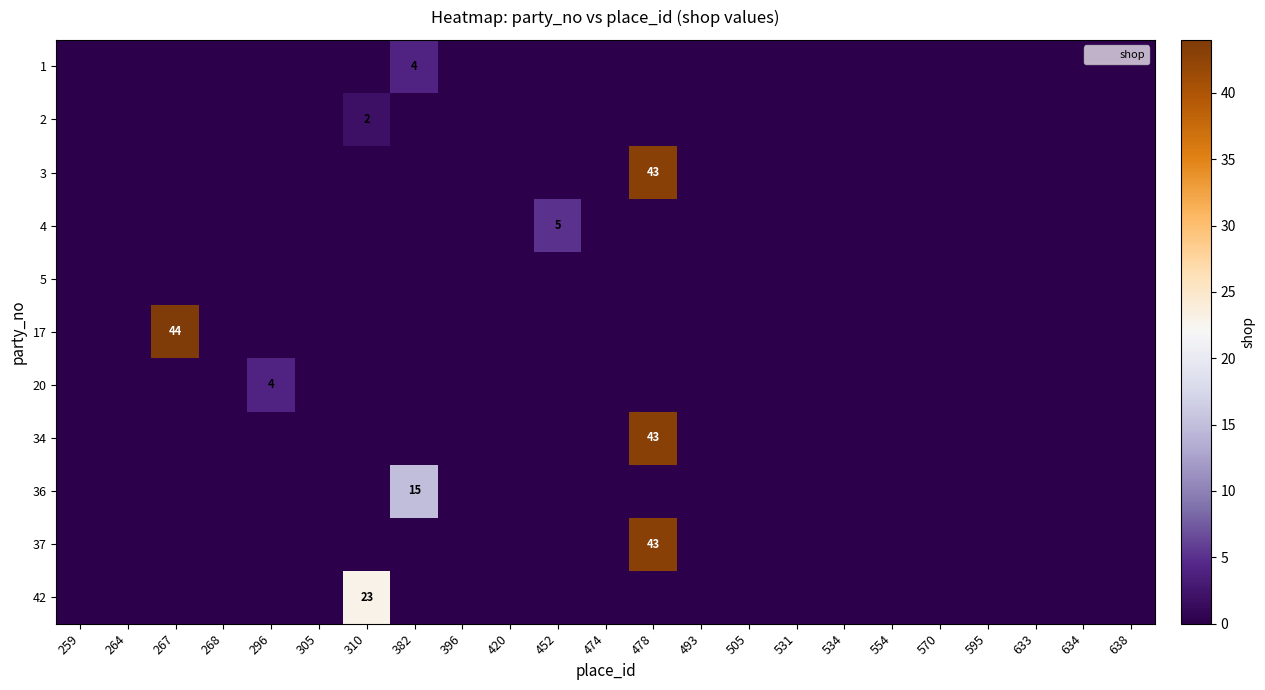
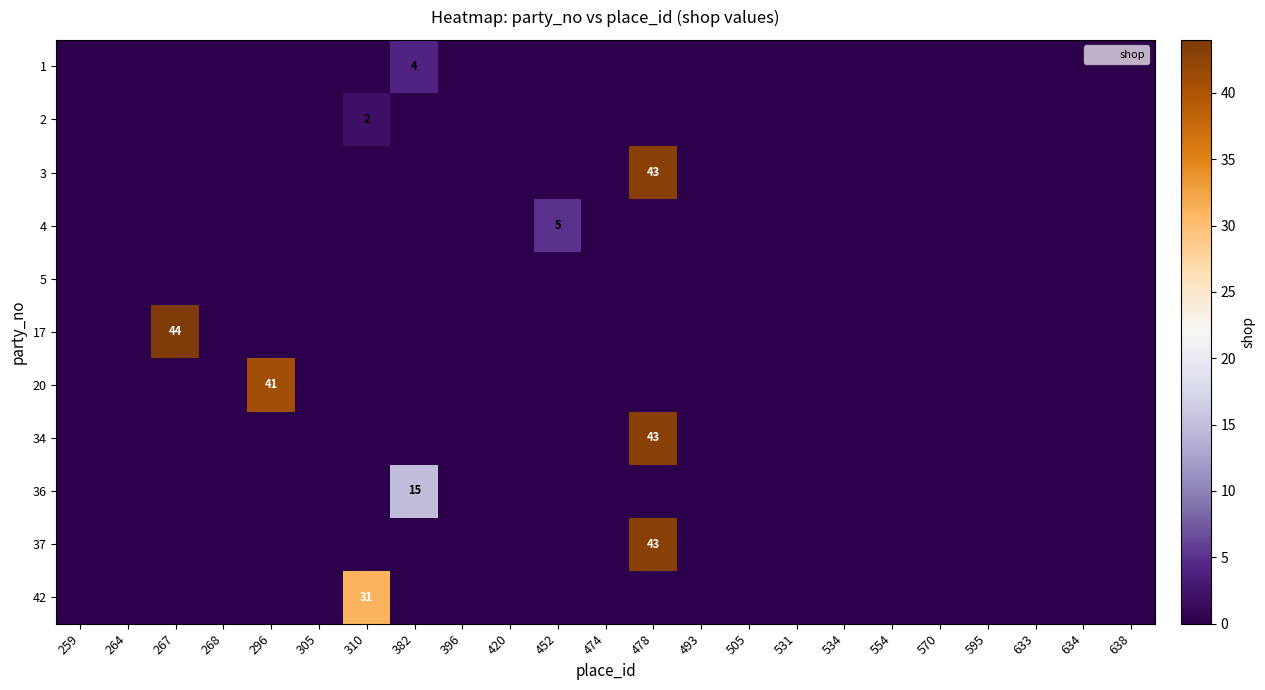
  {
    "1": {
      "382": 4
    },
    "2": {
      "310": 2
    },
    "3": {
      "478": 43
    },
    "4": {
      "452": 5
    },
    "17": {
      "267": 44
    },
    "20": {
-     "296": 4
+     "296": 41
    },
    "34": {
      "478": 43
    },
    "36": {
      "382": 15
    },
    "37": {
      "478": 43
    },
    "42": {
-     "310": 23
+     "310": 31
    }
  }
